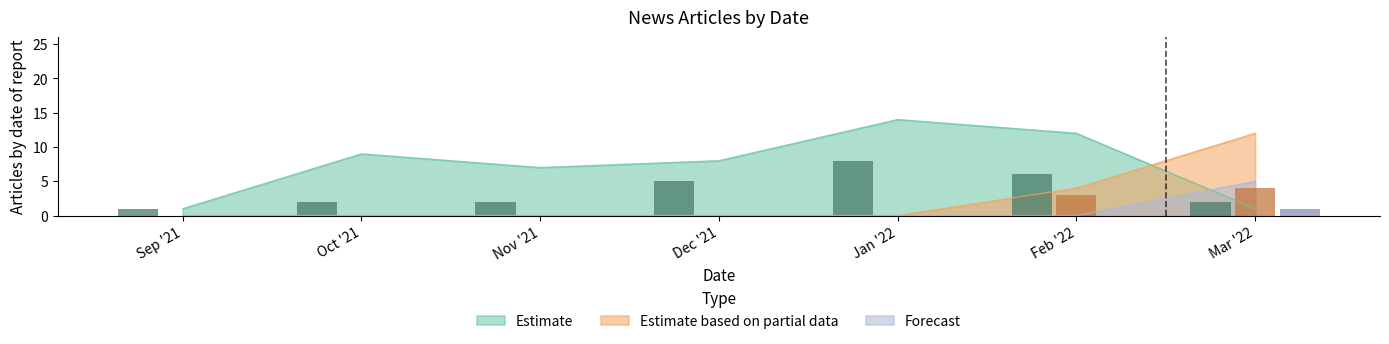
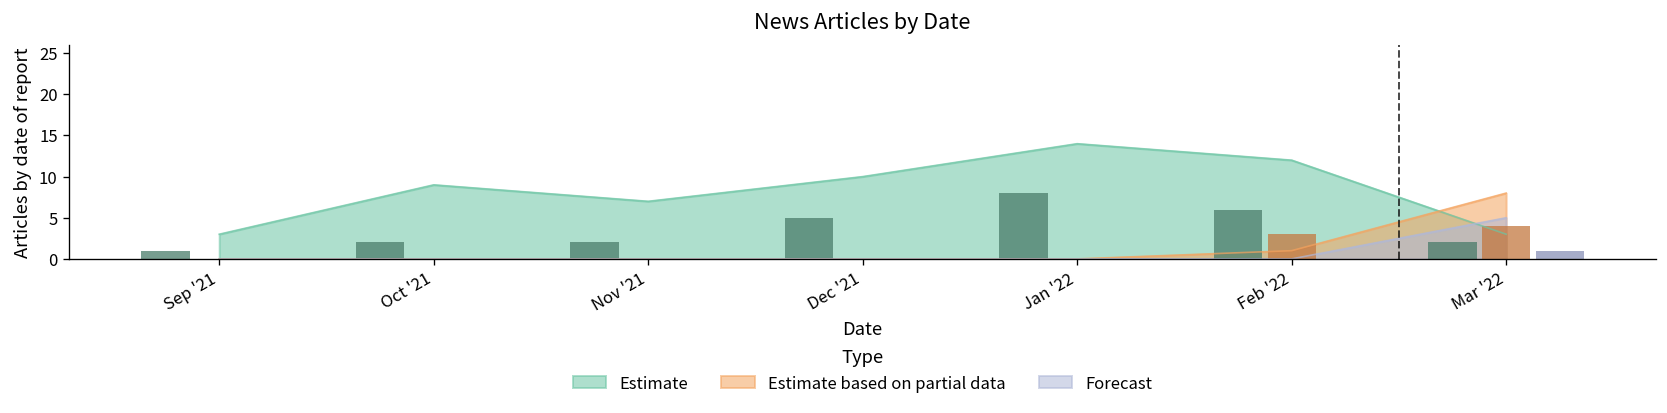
  {
    "Estimate": {
-     "Sep '21": 1,
+     "Sep '21": 3,
      "Oct '21": 9,
      "Nov '21": 7,
-     "Dec '21": 8,
+     "Dec '21": 10,
      "Jan '22": 14,
      "Feb '22": 12,
-     "Mar '22": 1
+     "Mar '22": 3
    },
    "Estimate based on partial data": {
-     "Feb '22": 4,
-     "Mar '22": 12
+     "Feb '22": 1,
+     "Mar '22": 8
    },
    "Forecast": {
      "Feb '22": 0,
      "Mar '22": 5
    }
  }
